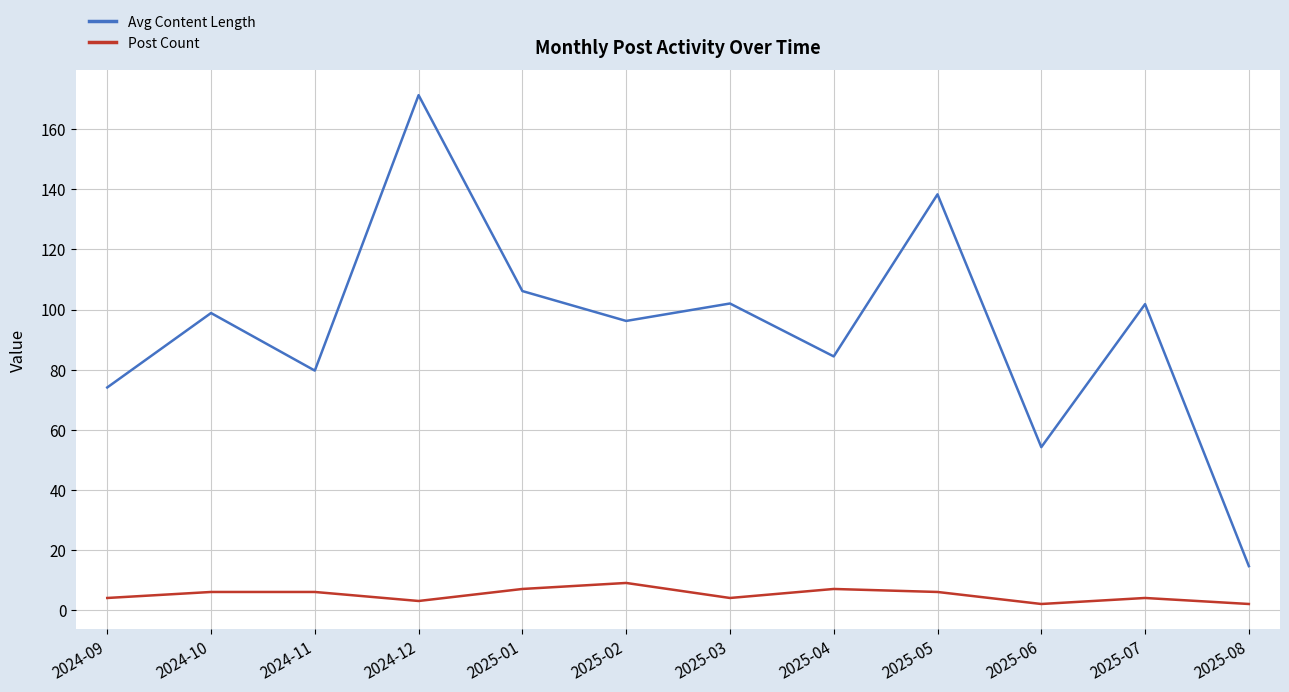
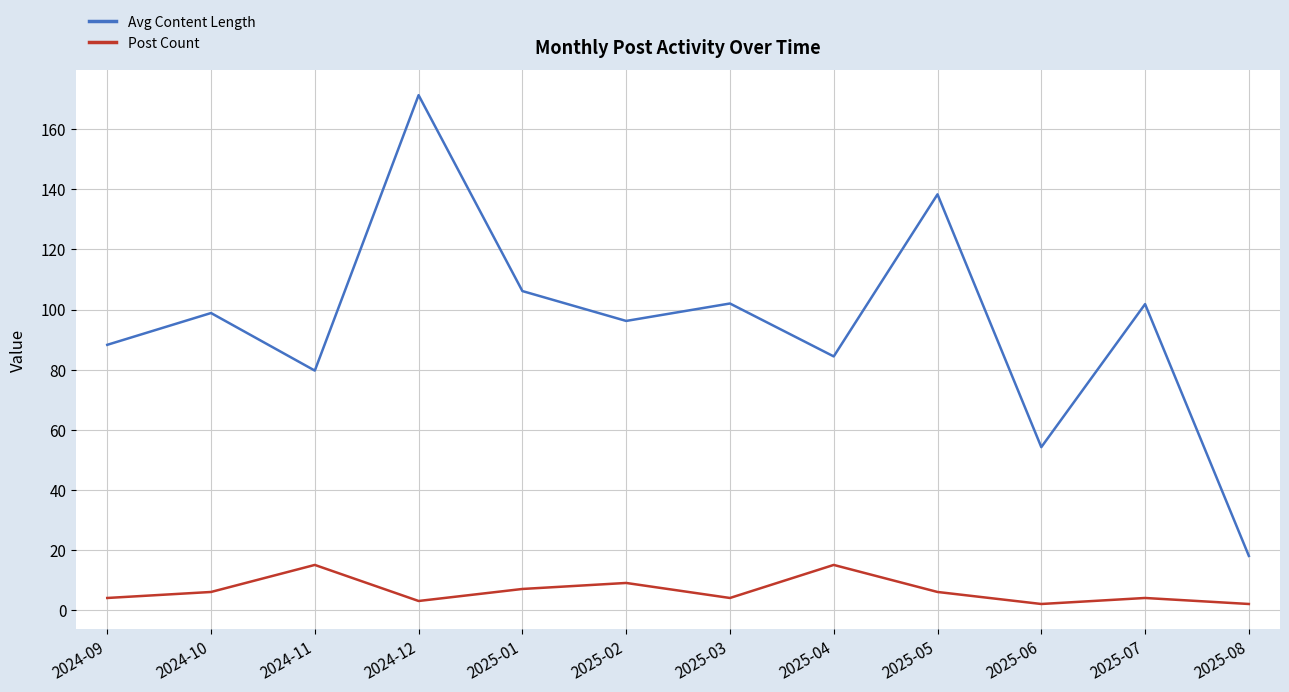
  {
    "Avg Content Length": {
-     "2024-09": 74,
+     "2024-09": 88,
      "2024-10": 99,
      "2024-11": 80,
      "2024-12": 171,
      "2025-01": 106,
      "2025-02": 96,
      "2025-03": 102,
      "2025-04": 84,
      "2025-05": 138,
      "2025-06": 54,
      "2025-07": 102,
-     "2025-08": 15
+     "2025-08": 18
    },
    "Post Count": {
      "2024-09": 4,
      "2024-10": 6,
-     "2024-11": 6,
+     "2024-11": 15,
      "2024-12": 3,
      "2025-01": 7,
      "2025-02": 9,
      "2025-03": 4,
-     "2025-04": 7,
+     "2025-04": 15,
      "2025-05": 6,
      "2025-06": 2,
      "2025-07": 4,
      "2025-08": 2
    }
  }
